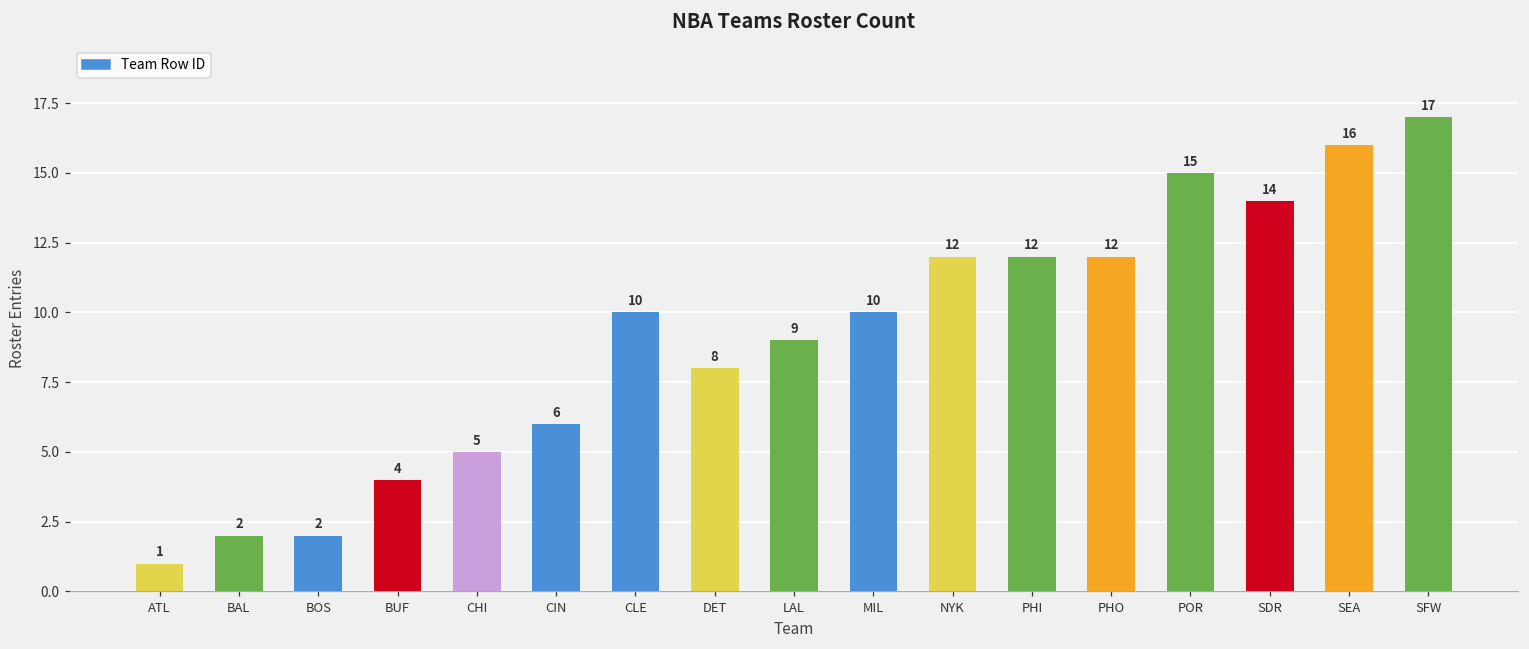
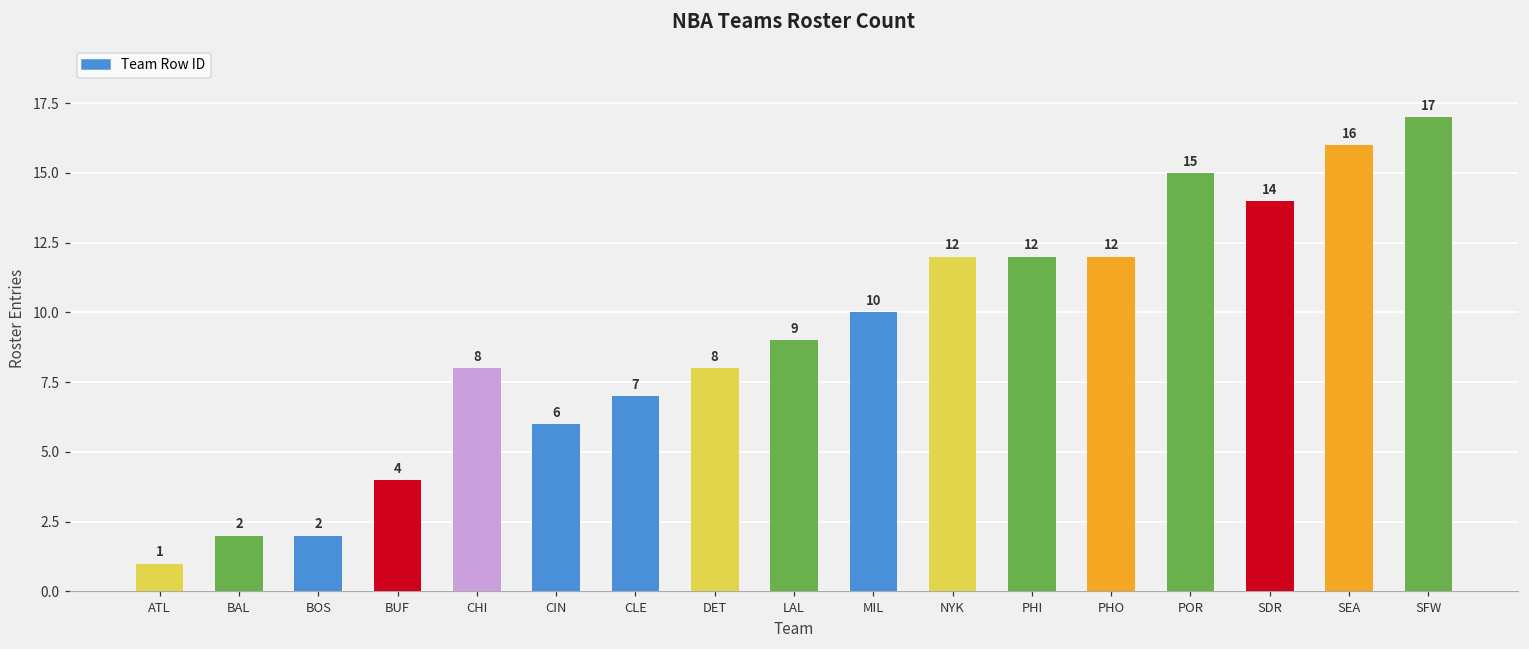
  {
    "ATL": 1,
    "BAL": 2,
    "BOS": 2,
    "BUF": 4,
-   "CHI": 5,
+   "CHI": 8,
    "CIN": 6,
-   "CLE": 10,
+   "CLE": 7,
    "DET": 8,
    "LAL": 9,
    "MIL": 10,
    "NYK": 12,
    "PHI": 12,
    "PHO": 12,
    "POR": 15,
    "SDR": 14,
    "SEA": 16,
    "SFW": 17
  }
